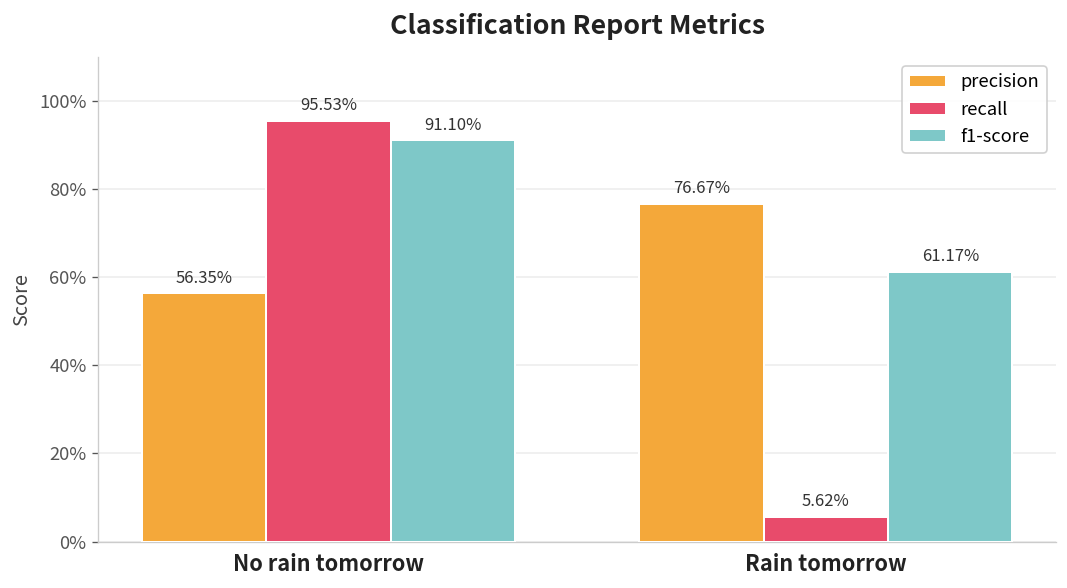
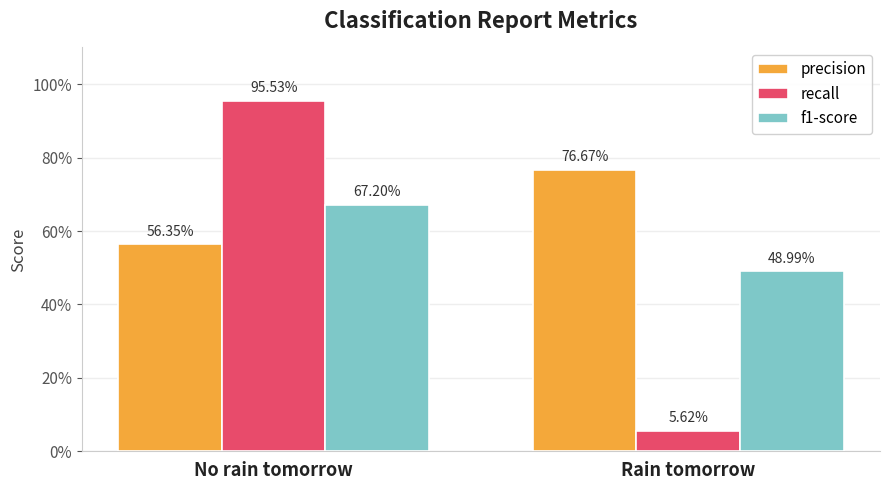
  {
    "precision": {
      "No rain tomorrow": "56.35%",
      "Rain tomorrow": "76.67%"
    },
    "recall": {
      "No rain tomorrow": "95.53%",
      "Rain tomorrow": "5.62%"
    },
    "f1-score": {
-     "No rain tomorrow": "91.10%",
-     "Rain tomorrow": "61.17%"
+     "No rain tomorrow": "67.20%",
+     "Rain tomorrow": "48.99%"
    }
  }
